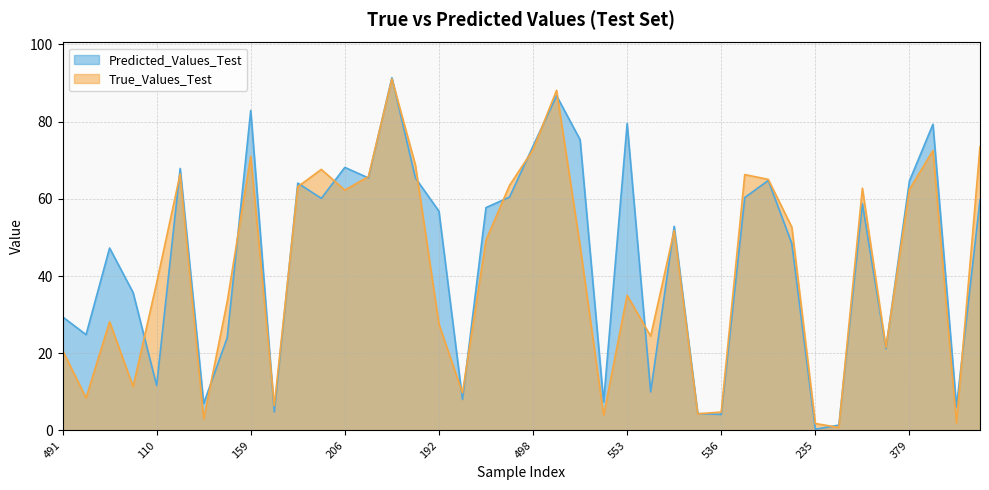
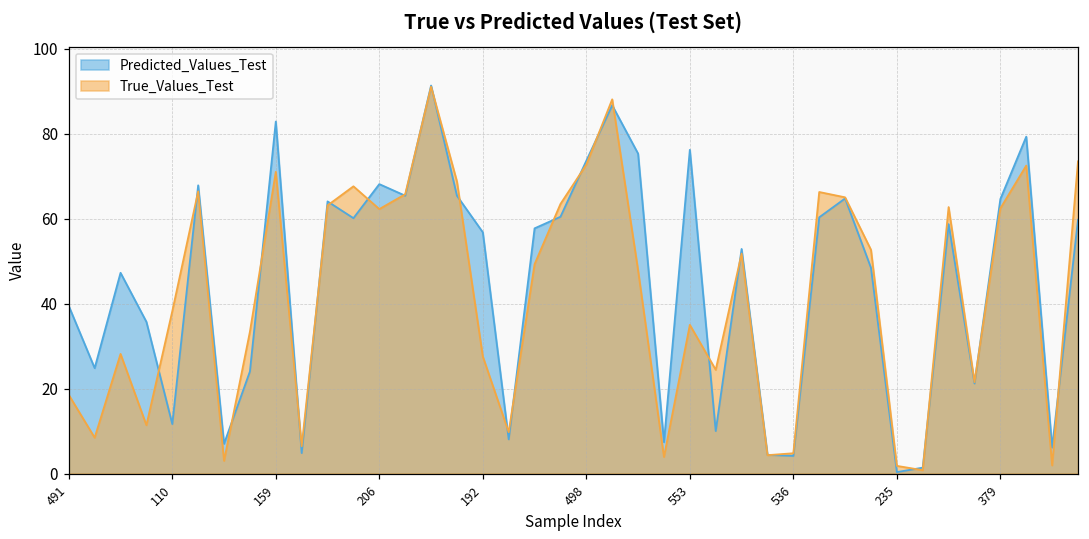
  {
    "Predicted_Values_Test": {
-     "491": 29,
+     "491": 39,
      "110": 12,
      "159": 83,
      "206": 68,
      "192": 57,
      "498": 74,
-     "553": 80,
+     "553": 76,
      "235": 0,
      "379": 65
    },
    "True_Values_Test": {
-     "491": 21,
+     "491": 19,
      "110": 38,
      "159": 71,
      "206": 62,
      "192": 28,
      "498": 73,
      "553": 35,
      "235": 2,
      "379": 62
    }
  }
